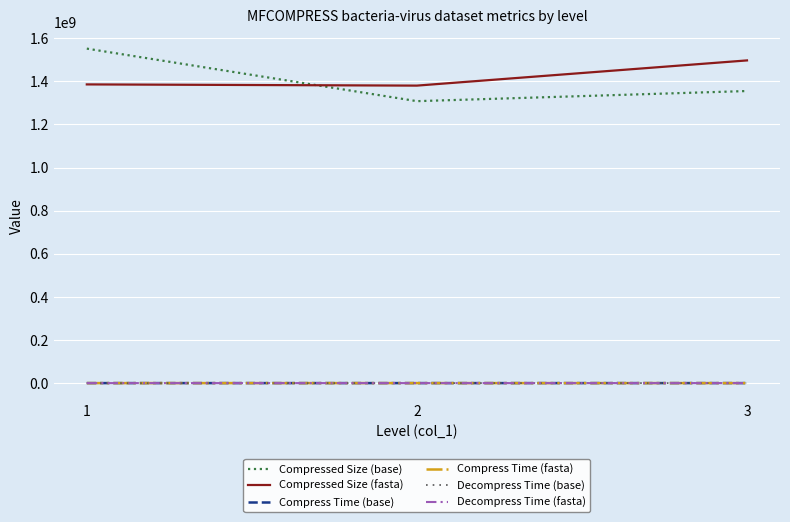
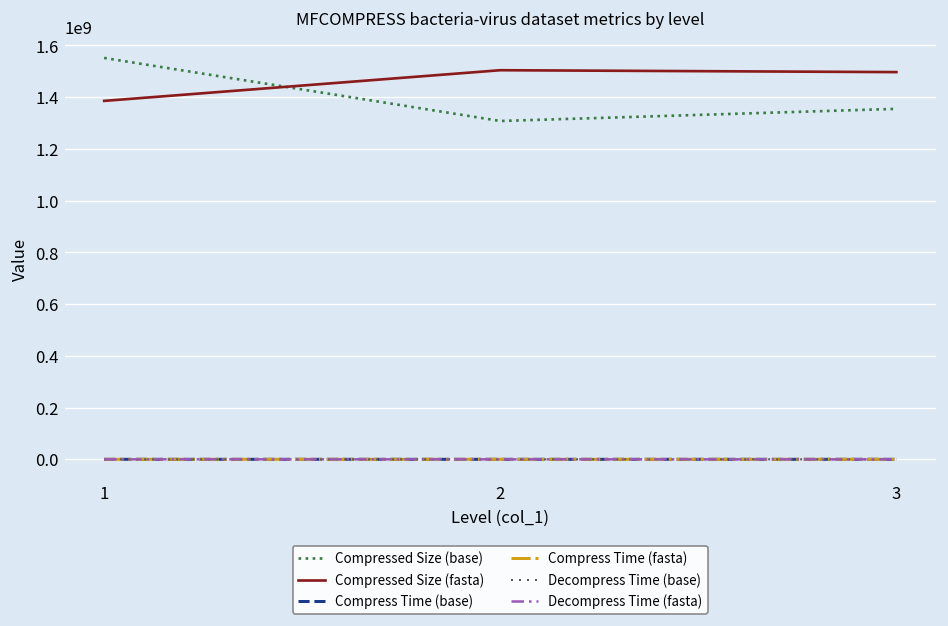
  {
    "Compressed Size (base)": {
      "1": 1550000000,
      "2": 1310000000,
      "3": 1350000000
    },
    "Compressed Size (fasta)": {
      "1": 1390000000,
-     "2": 1380000000,
+     "2": 1500000000,
      "3": 1500000000
    },
    "Decompress Time (fasta)": {
      "1": 0,
      "2": 0,
      "3": 0
    }
  }
